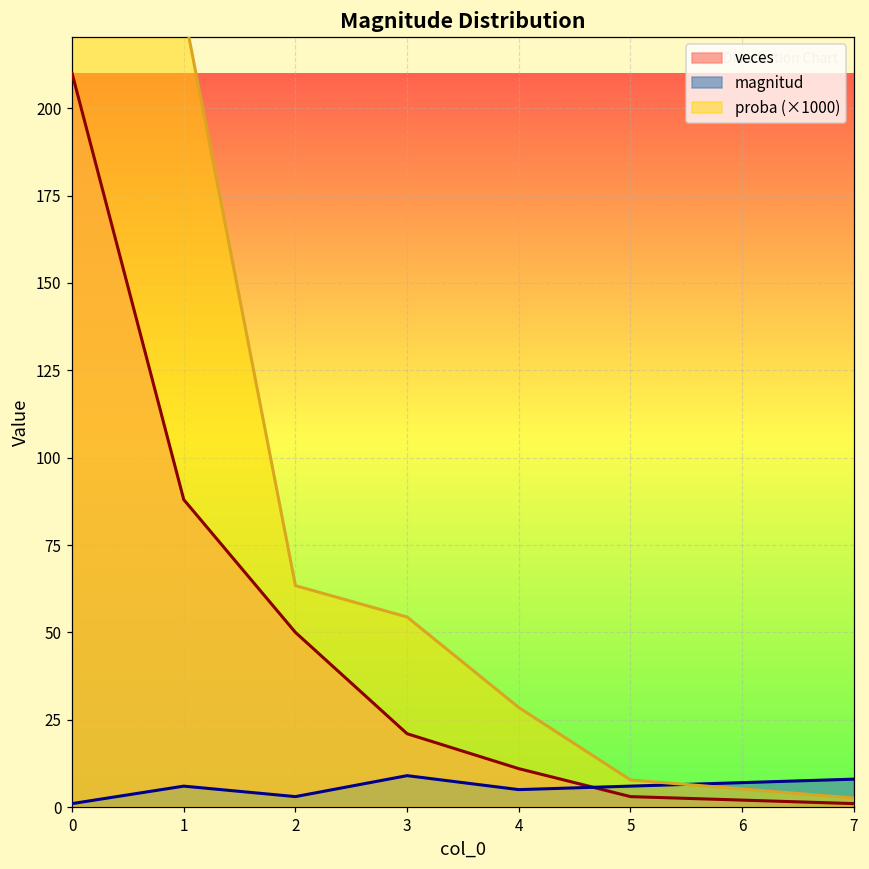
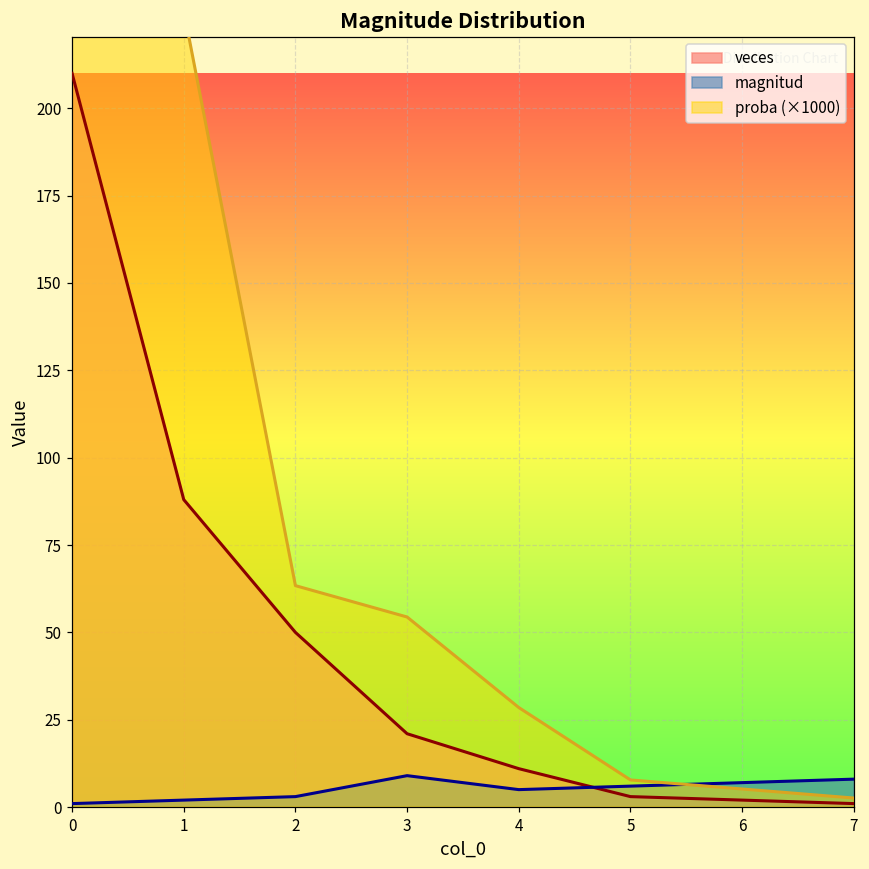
  {
    "veces": {
      "0": 210,
      "1": 88,
      "2": 50,
      "3": 21,
      "4": 11,
      "5": 3,
      "6": 2,
      "7": 1
    },
    "magnitud": {
      "0": 1,
-     "1": 6,
+     "1": 2,
      "2": 3,
      "3": 9,
      "4": 5,
      "5": 6,
      "6": 7,
      "7": 8
    },
    "proba (×1000)": {
      "2": 63,
      "3": 54,
      "4": 28,
      "5": 8,
      "6": 5,
      "7": 3
    }
  }
